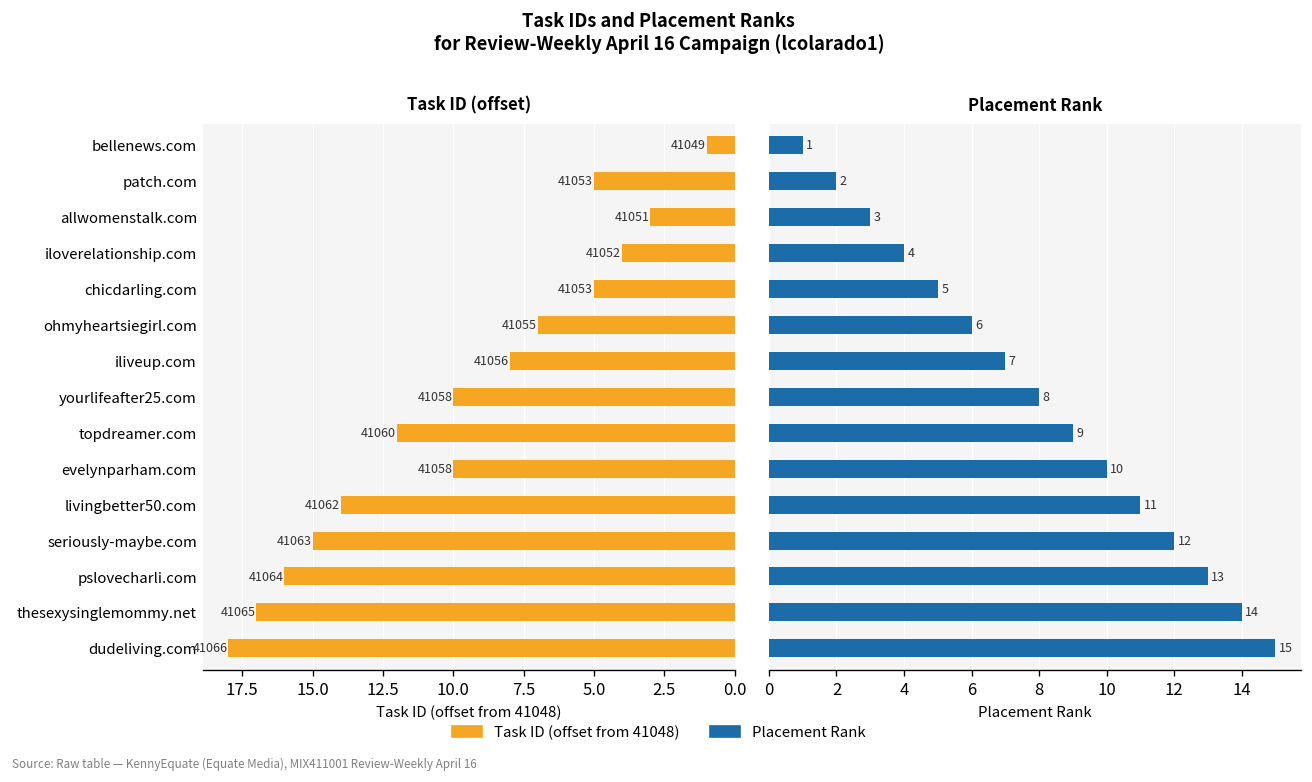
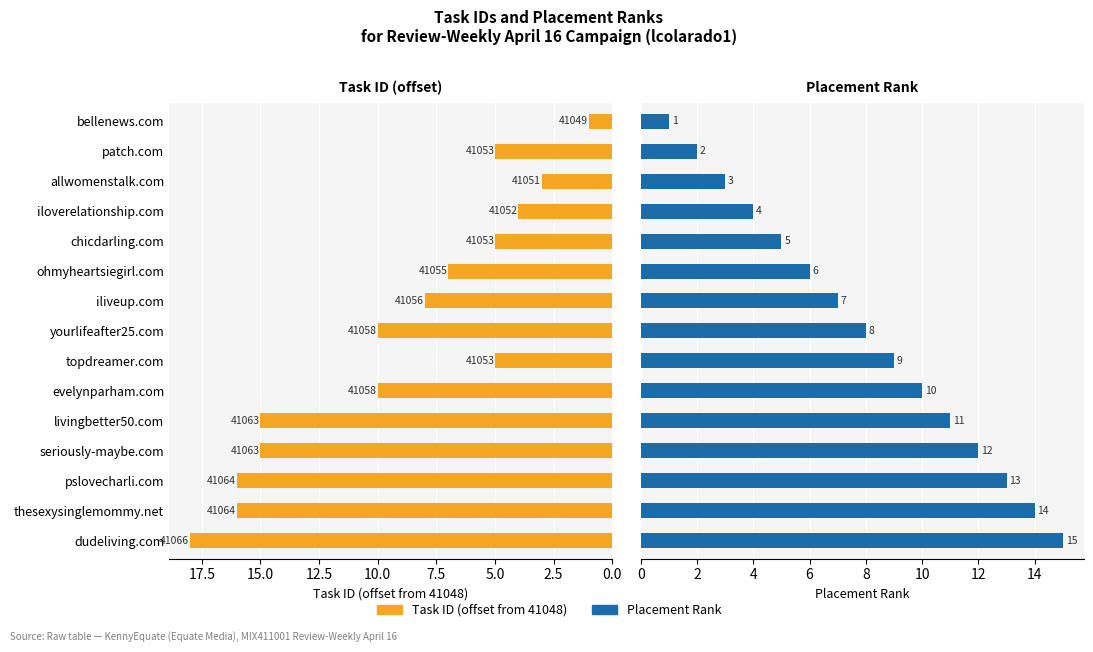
  {
    "Task ID (offset)": {
-     "topdreamer.com": 41060,
-     "livingbetter50.com": 41062,
-     "thesexysinglemommy.net": 41065
+     "topdreamer.com": 41053,
+     "livingbetter50.com": 41063,
+     "thesexysinglemommy.net": 41064
    }
  }
